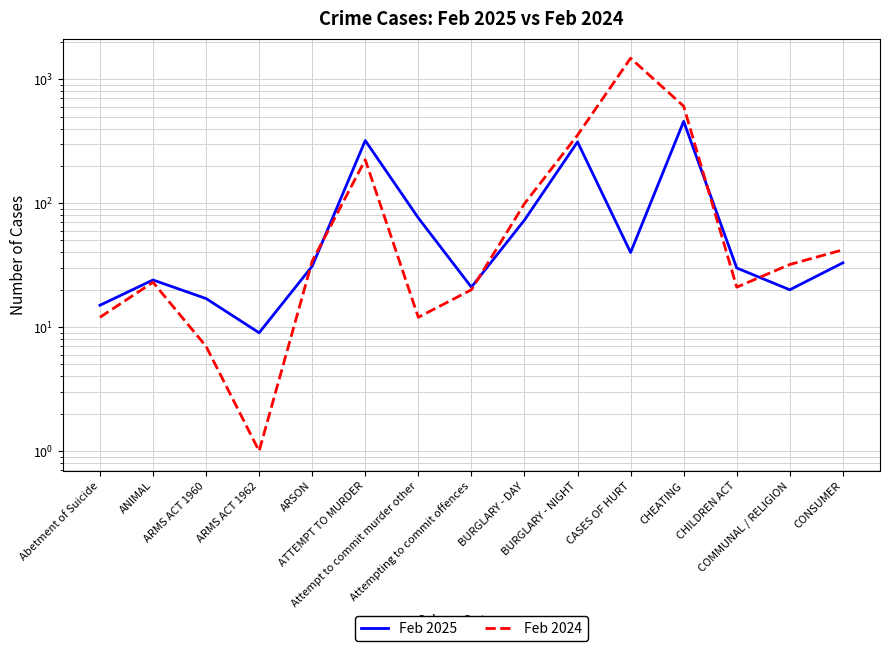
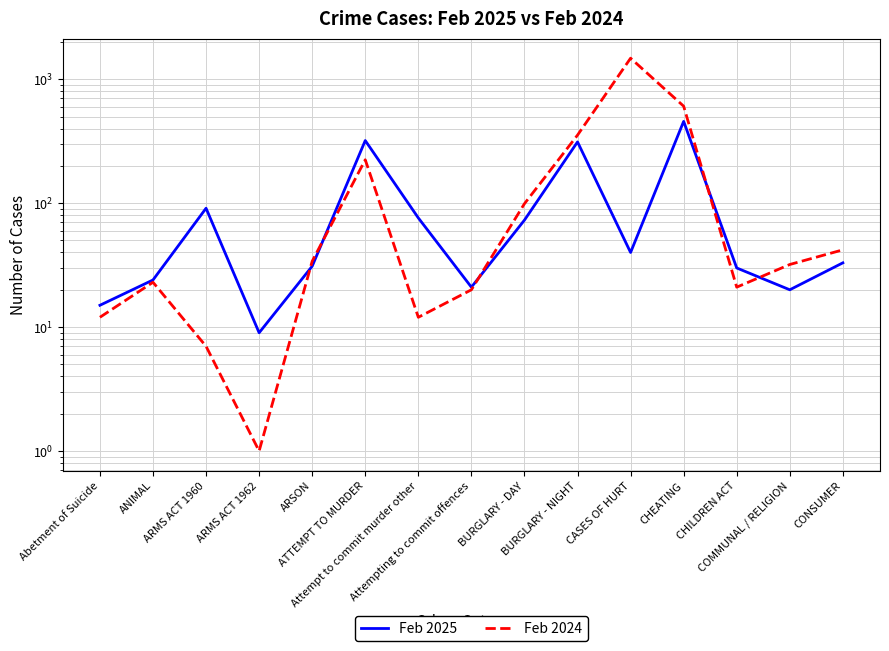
  {
    "Feb 2025": {
      "Abetment of Suicide": 15,
-     "ARMS ACT 1960": 17,
+     "ARMS ACT 1960": 90,
      "ARMS ACT 1962": 9,
      "ARSON": 31,
      "ATTEMPT TO MURDER": 320,
      "Attempt to commit murder other": 80,
      "Attempting to commit offences": 21,
      "BURGLARY - DAY": 70,
      "BURGLARY - NIGHT": 310,
      "CASES OF HURT": 40,
      "CHEATING": 460,
      "CHILDREN ACT": 30,
      "COMMUNAL / RELIGION": 20,
      "CONSUMER": 33
    },
    "Feb 2024": {
      "Abetment of Suicide": 12,
      "ARMS ACT 1960": 7,
      "ARMS ACT 1962": 1,
      "ARSON": 34,
      "ATTEMPT TO MURDER": 220,
      "Attempt to commit murder other": 12,
      "Attempting to commit offences": 20,
      "BURGLARY - DAY": 100,
      "BURGLARY - NIGHT": 350,
      "CASES OF HURT": 1500,
      "CHEATING": 600,
      "CHILDREN ACT": 21,
      "COMMUNAL / RELIGION": 32,
      "CONSUMER": 42
    }
  }
